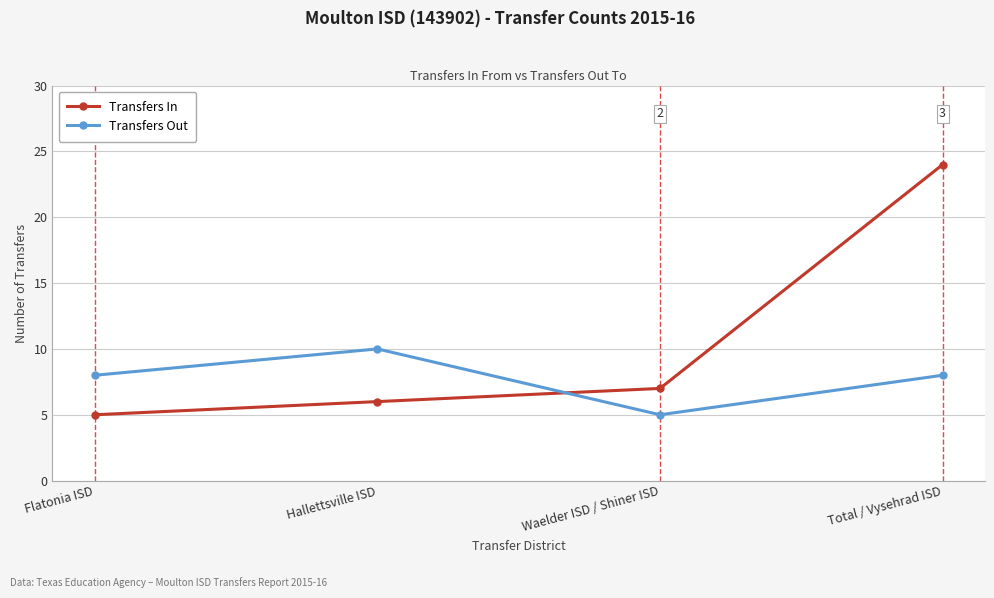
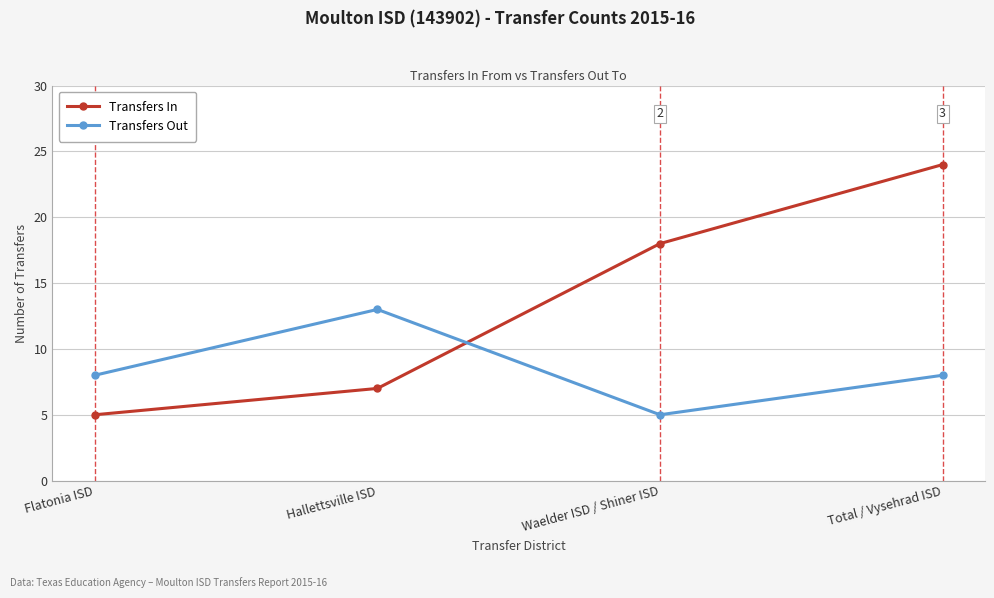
  {
    "Transfers In": {
      "Flatonia ISD": 5,
-     "Hallettsville ISD": 6,
-     "Waelder ISD / Shiner ISD": 7,
+     "Hallettsville ISD": 7,
+     "Waelder ISD / Shiner ISD": 18,
      "Total / Vysehrad ISD": 24
    },
    "Transfers Out": {
      "Flatonia ISD": 8,
-     "Hallettsville ISD": 10,
+     "Hallettsville ISD": 13,
      "Waelder ISD / Shiner ISD": 5,
      "Total / Vysehrad ISD": 8
    }
  }
